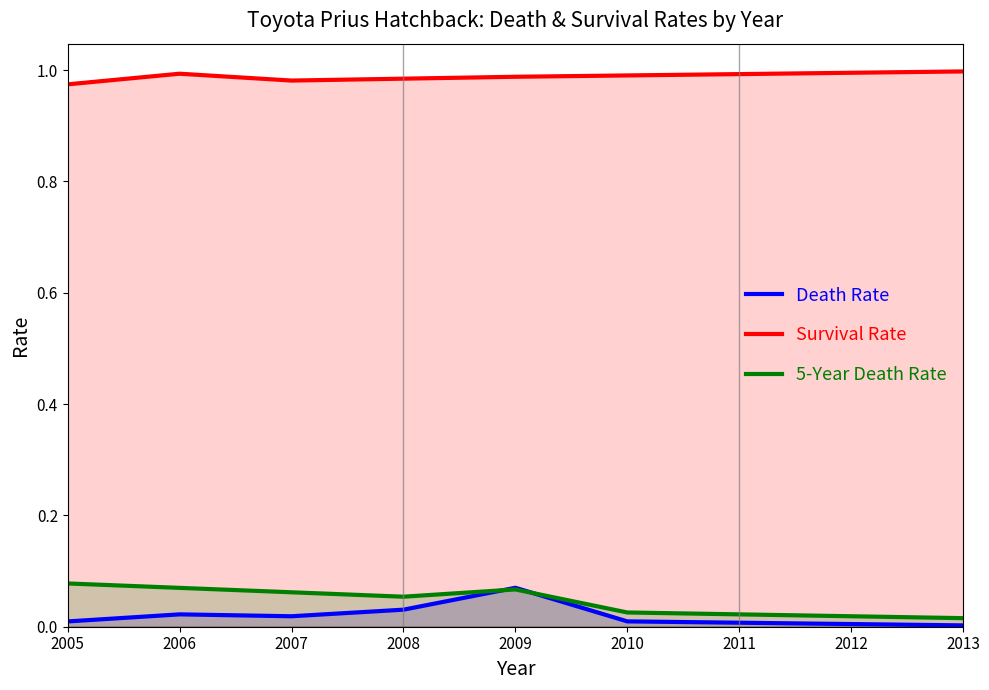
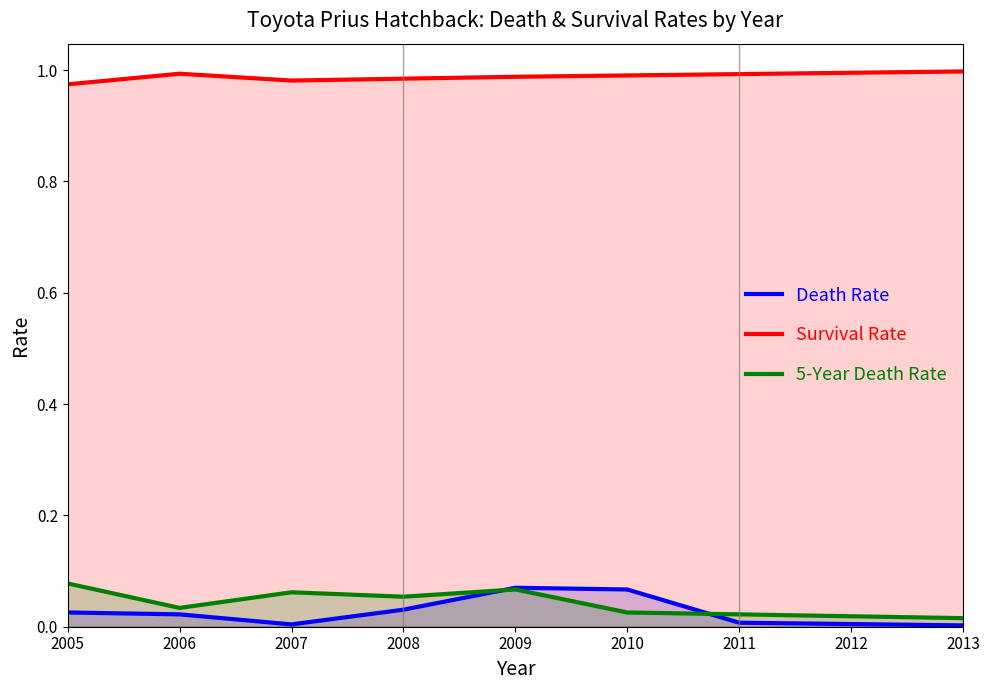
  {
    "Death Rate": {
-     "2005": 0.01,
+     "2005": 0.03,
      "2006": 0.02,
-     "2007": 0.02,
+     "2007": 0.00,
      "2008": 0.03,
-     "2010": 0.01,
+     "2010": 0.07,
      "2011": 0.01,
      "2012": 0.00,
      "2013": 0.00
    },
    "Survival Rate": {
      "2005": 0.97,
      "2006": 0.99,
      "2007": 0.98,
      "2008": 0.98,
      "2009": 0.99,
      "2010": 0.99,
      "2011": 0.99,
      "2012": 1.00,
      "2013": 1.00
    },
    "5-Year Death Rate": {
      "2005": 0.08,
-     "2006": 0.07,
+     "2006": 0.03,
      "2007": 0.06,
      "2008": 0.05,
      "2010": 0.03,
      "2011": 0.02,
      "2012": 0.02,
      "2013": 0.02
    }
  }
